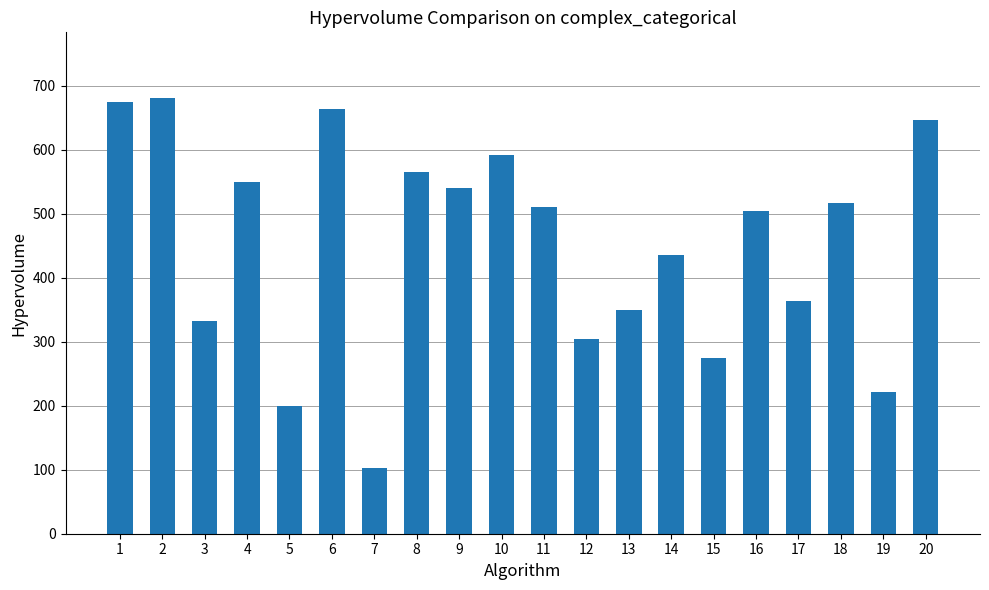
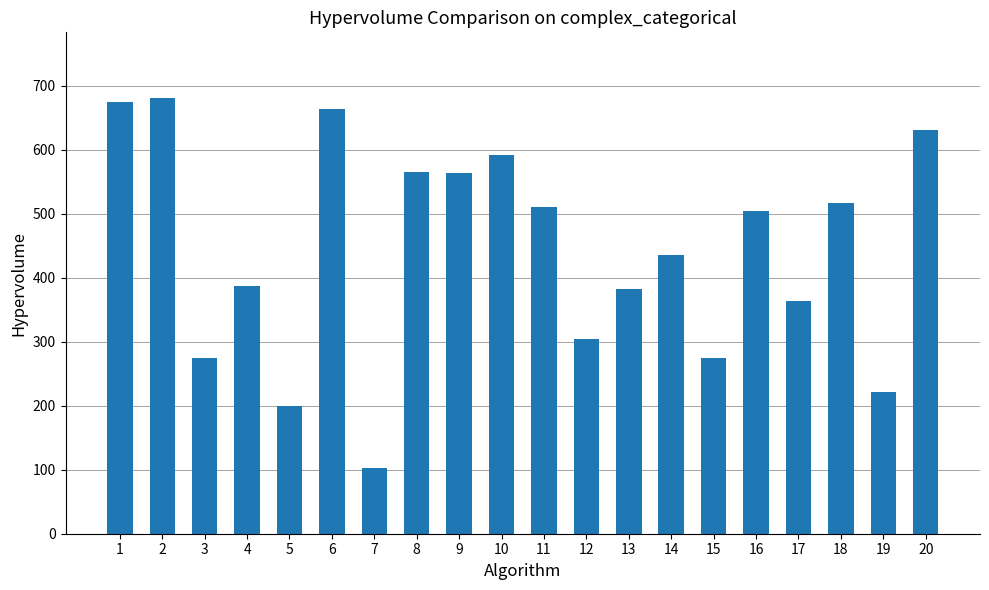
  {
    "1": 680,
    "2": 680,
-   "3": 330,
-   "4": 550,
+   "3": 270,
+   "4": 390,
    "5": 200,
    "6": 660,
    "7": 100,
    "8": 570,
-   "9": 540,
+   "9": 560,
    "10": 590,
    "11": 510,
    "12": 300,
-   "13": 350,
+   "13": 380,
    "14": 440,
    "15": 280,
    "16": 500,
    "17": 360,
    "18": 520,
    "19": 220,
-   "20": 650
+   "20": 630
  }
